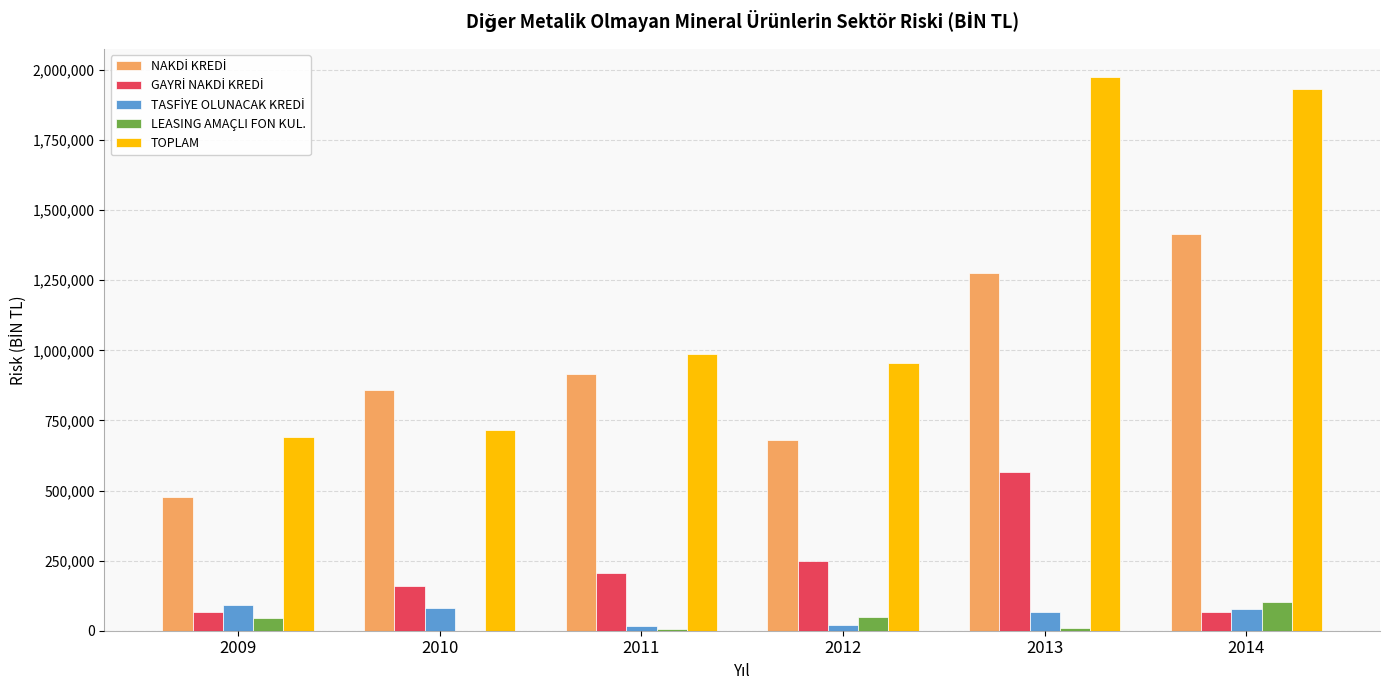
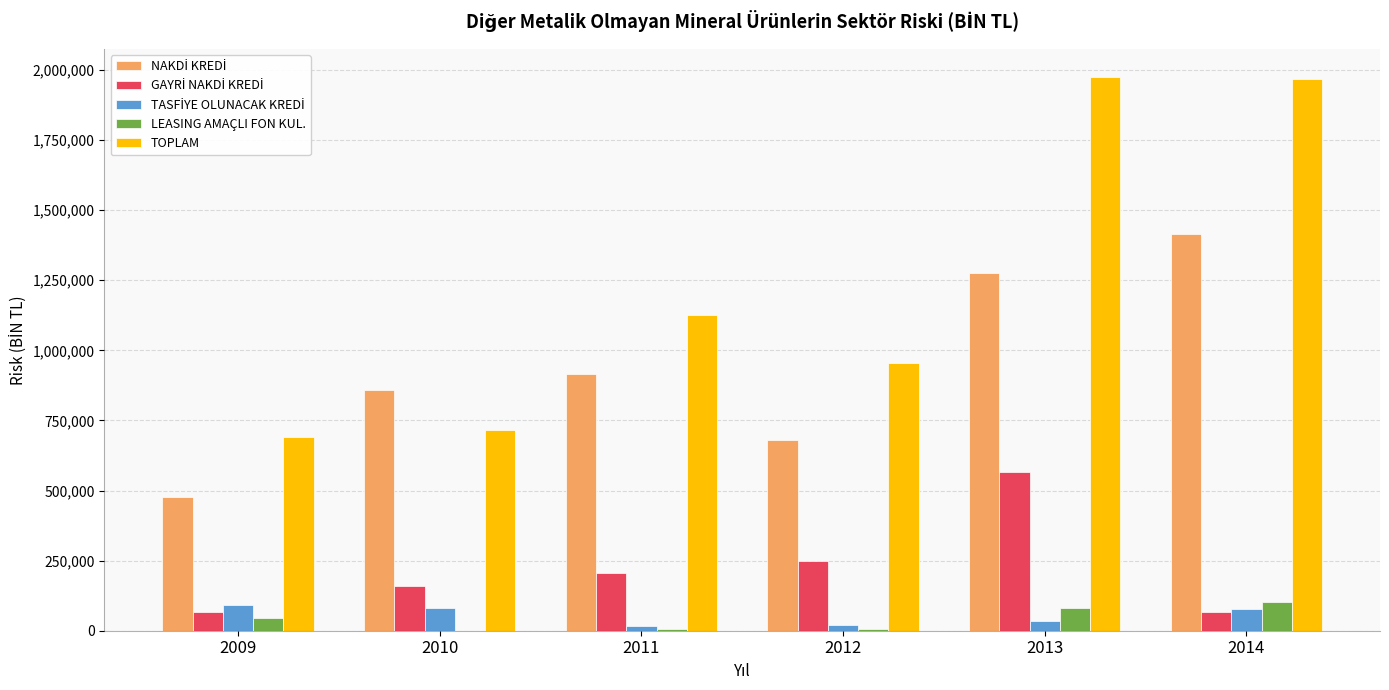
  {
    "NAKDİ KREDİ": {
      "2009": "480,000",
      "2010": "860,000",
      "2011": "920,000",
      "2012": "680,000",
      "2013": "1,280,000",
      "2014": "1,410,000"
    },
    "GAYRİ NAKDİ KREDİ": {
      "2009": "70,000",
      "2010": "160,000",
      "2011": "210,000",
      "2012": "250,000",
      "2013": "570,000",
      "2014": "70,000"
    },
    "TASFİYE OLUNACAK KREDİ": {
      "2009": "90,000",
      "2010": "80,000",
      "2011": "20,000",
      "2012": "20,000",
-     "2013": "70,000",
+     "2013": "30,000",
      "2014": "80,000"
    },
    "LEASING AMAÇLI FON KUL.": {
      "2009": "50,000",
-     "2012": "50,000",
-     "2013": "10,000",
+     "2012": "10,000",
+     "2013": "80,000",
      "2014": "100,000"
    },
    "TOPLAM": {
      "2009": "690,000",
      "2010": "710,000",
-     "2011": "990,000",
+     "2011": "1,130,000",
      "2012": "960,000",
      "2013": "1,980,000",
-     "2014": "1,930,000"
+     "2014": "1,970,000"
    }
  }
